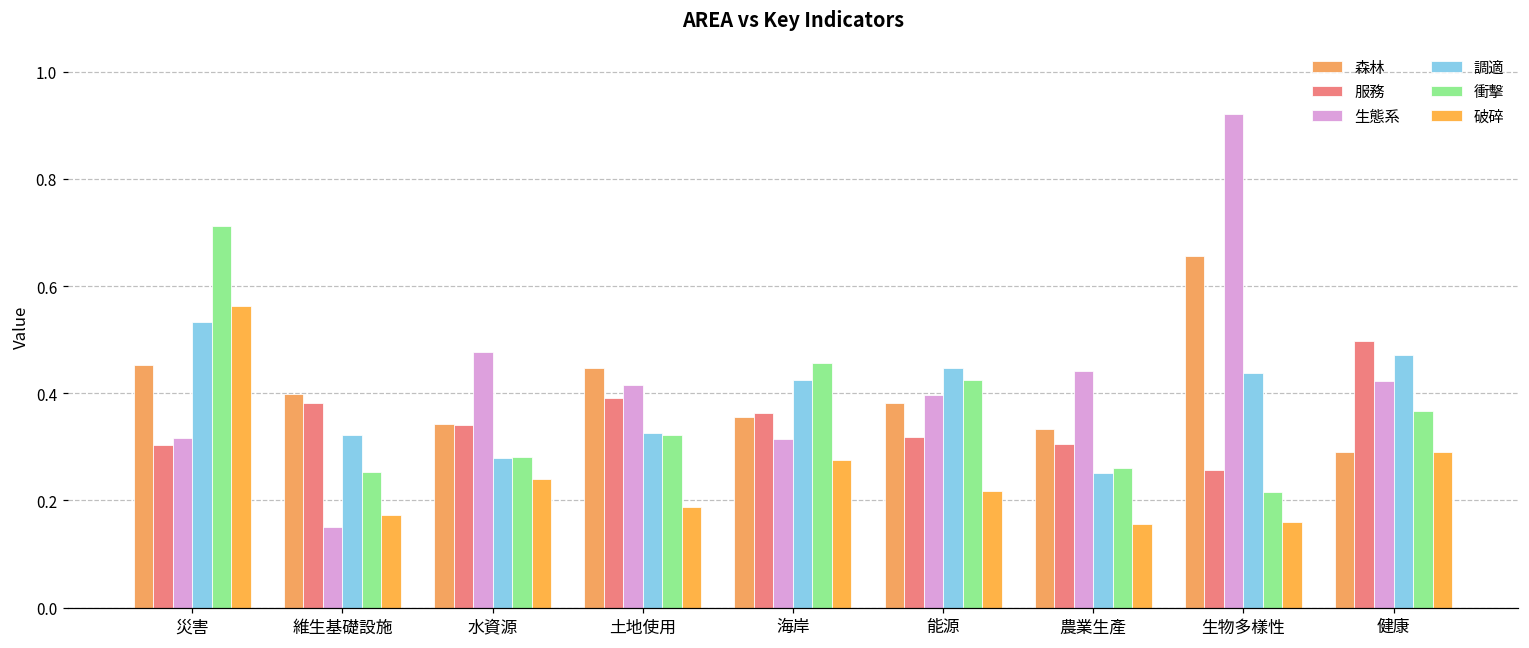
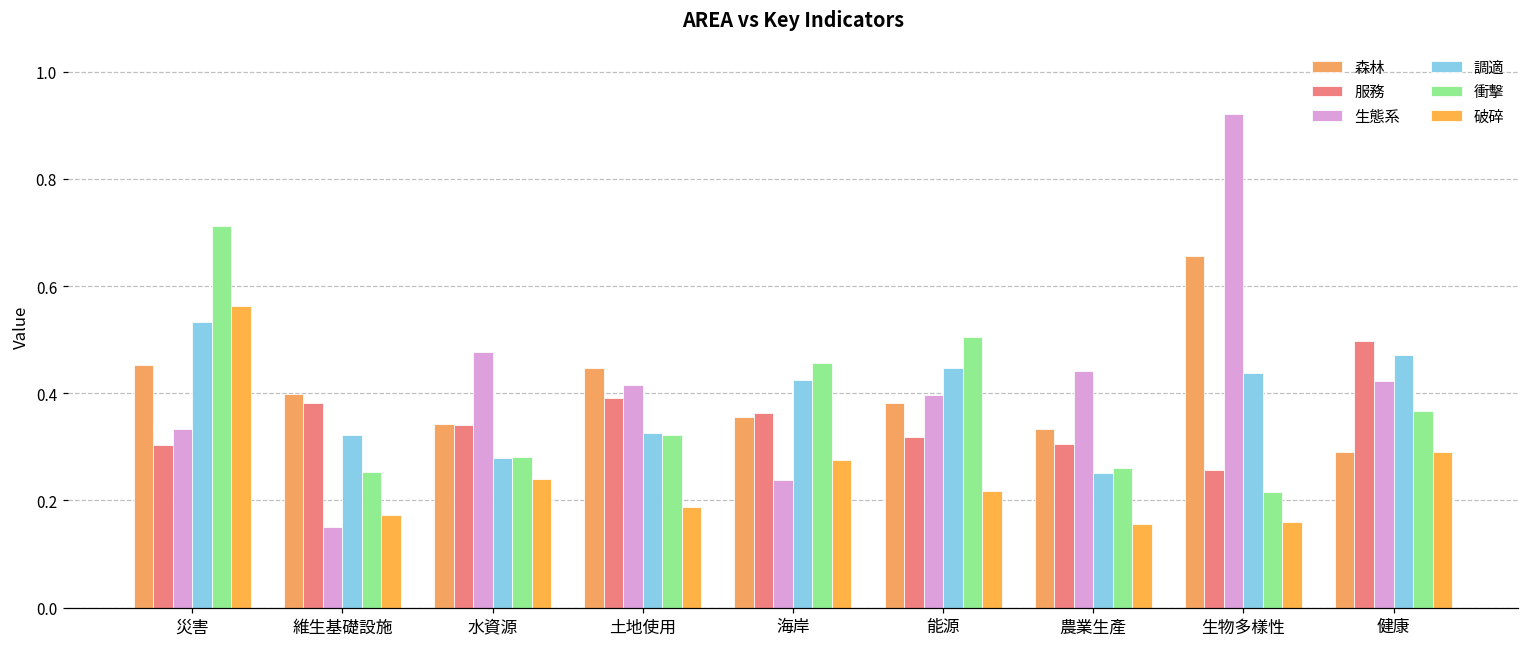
  {
    "生態系": {
-     "災害": 0.32,
+     "災害": 0.33,
      "維生基礎設施": 0.15,
      "水資源": 0.48,
      "土地使用": 0.42,
-     "海岸": 0.31,
+     "海岸": 0.24,
      "能源": 0.40,
      "農業生產": 0.44,
      "生物多樣性": 0.92,
      "健康": 0.42
    },
    "調適": {
      "災害": 0.53,
      "維生基礎設施": 0.32,
      "水資源": 0.28,
      "土地使用": 0.32,
      "海岸": 0.42,
      "能源": 0.45,
      "農業生產": 0.25,
      "生物多樣性": 0.44,
      "健康": 0.47
    },
    "衝擊": {
      "災害": 0.71,
      "維生基礎設施": 0.25,
      "水資源": 0.28,
      "土地使用": 0.32,
      "海岸": 0.46,
-     "能源": 0.43,
+     "能源": 0.51,
      "農業生產": 0.26,
      "生物多樣性": 0.22,
      "健康": 0.37
    }
  }
